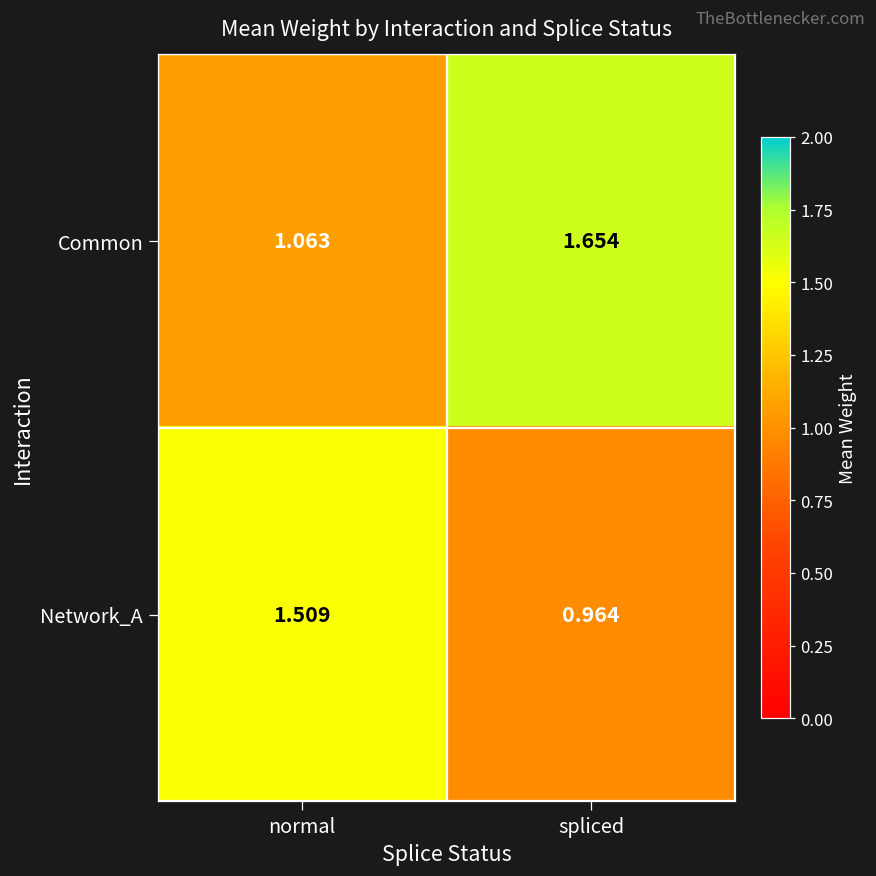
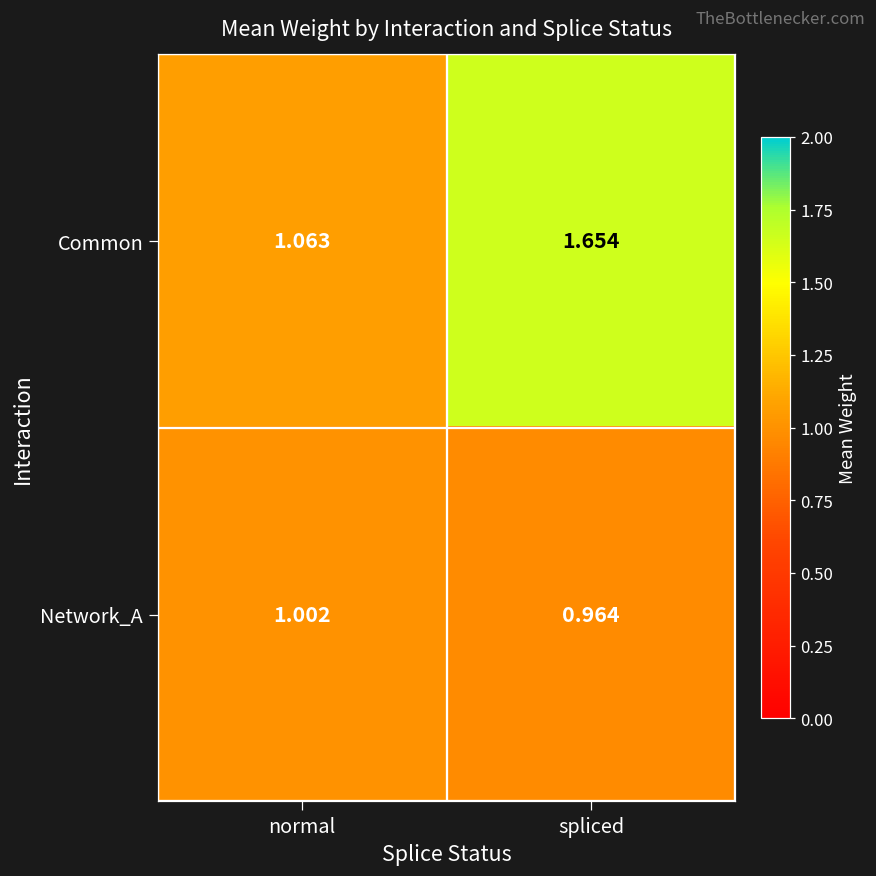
  {
    "Common": {
      "normal": 1.063,
      "spliced": 1.654
    },
    "Network_A": {
-     "normal": 1.509,
+     "normal": 1.002,
      "spliced": 0.964
    }
  }
